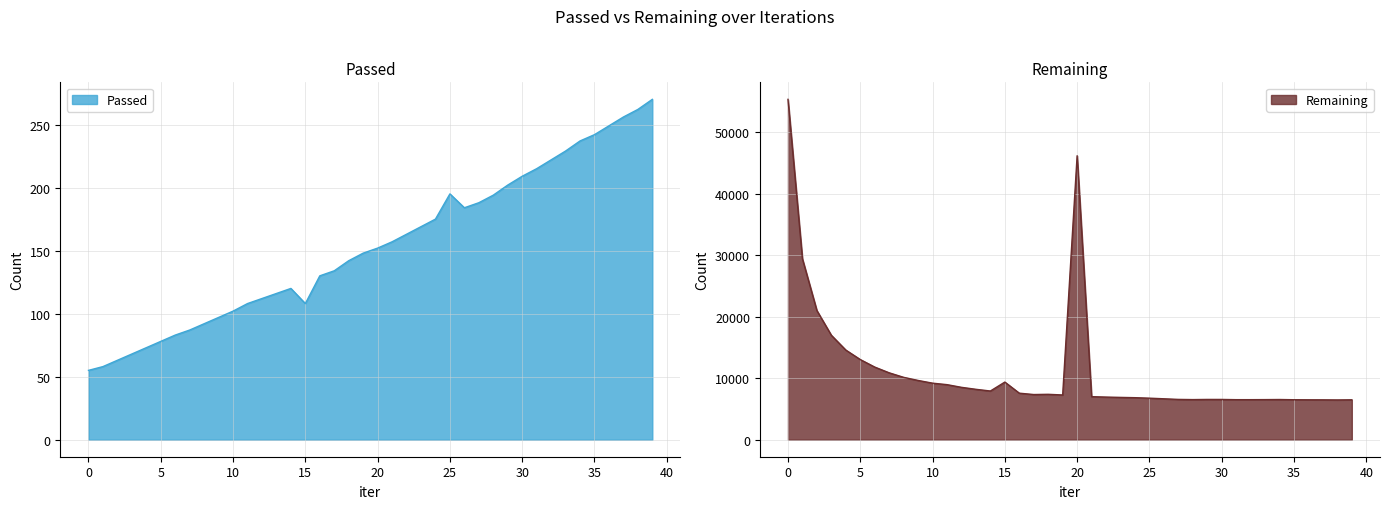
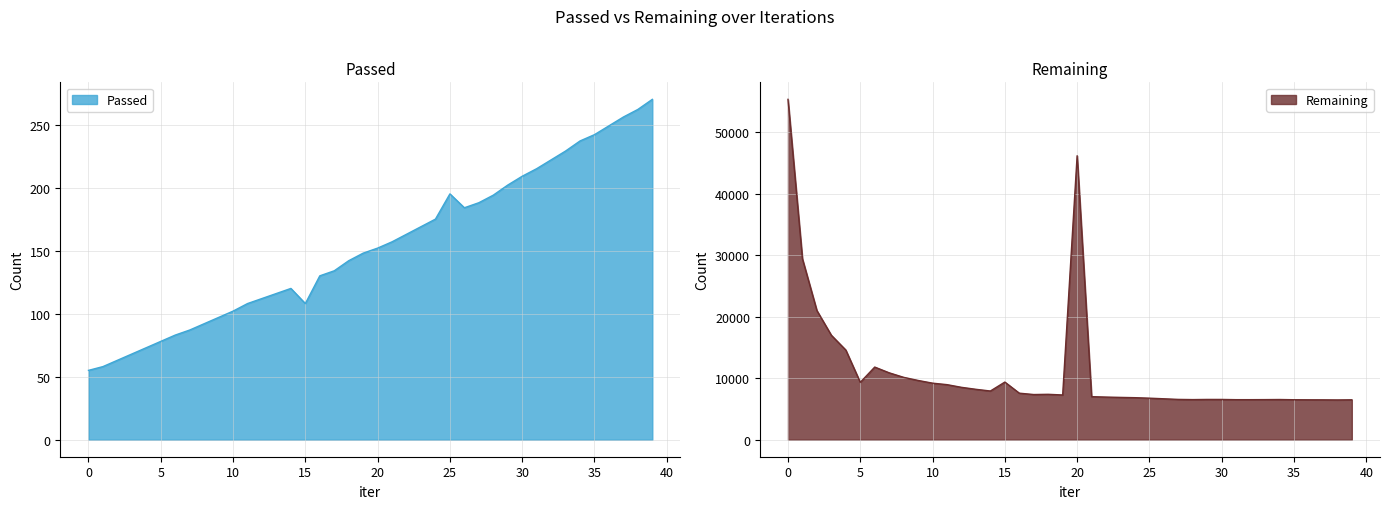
  {
    "Passed": {
      "0": 55,
      "5": 78,
      "10": 102,
      "15": 108,
      "20": 152,
      "25": 195,
      "30": 209,
      "35": 242
    },
    "Remaining": {
      "0": 55000,
-     "5": 13000,
+     "5": 9000,
      "10": 9000,
      "15": 9000,
      "20": 46000,
      "25": 7000,
      "30": 7000,
      "35": 7000
    }
  }
